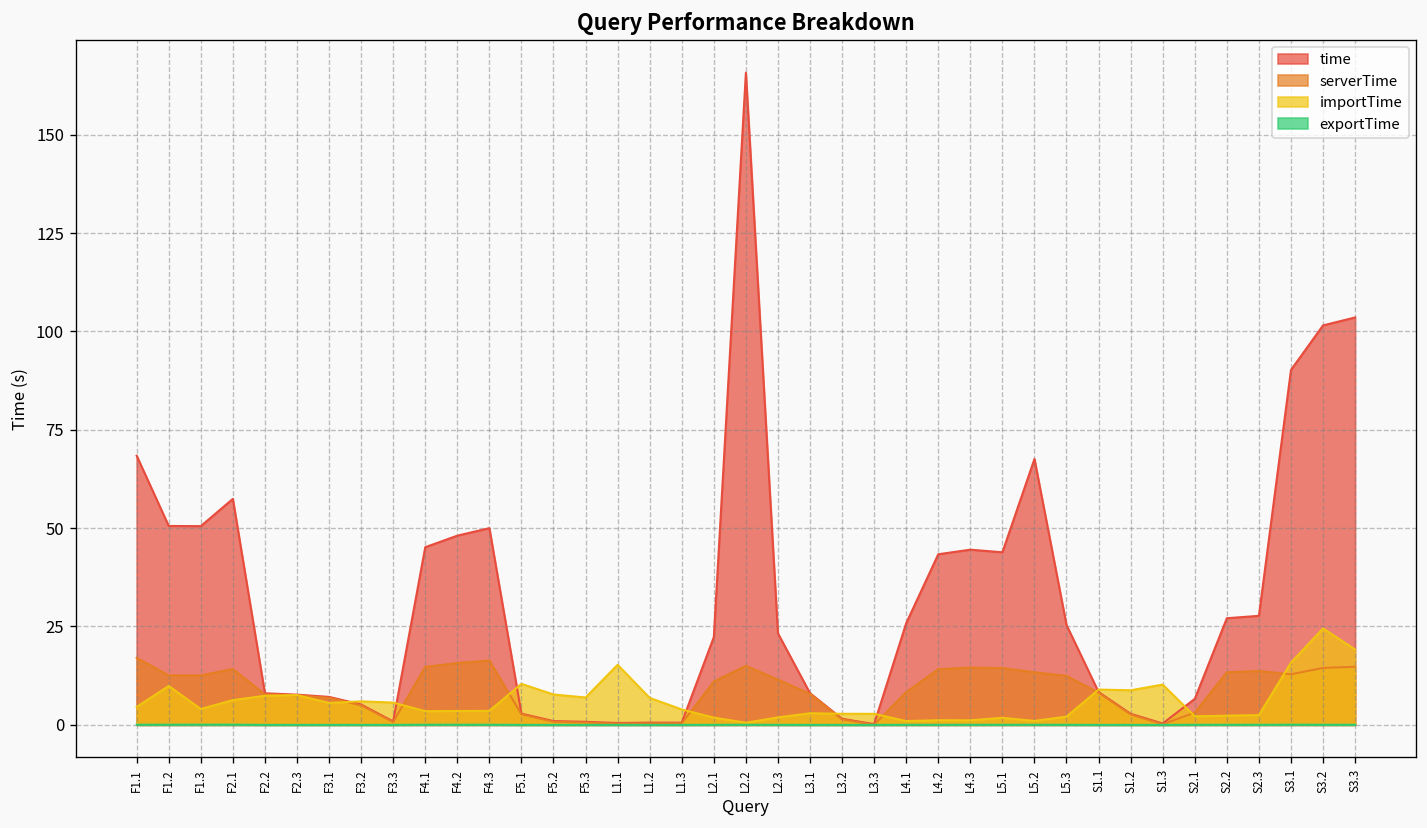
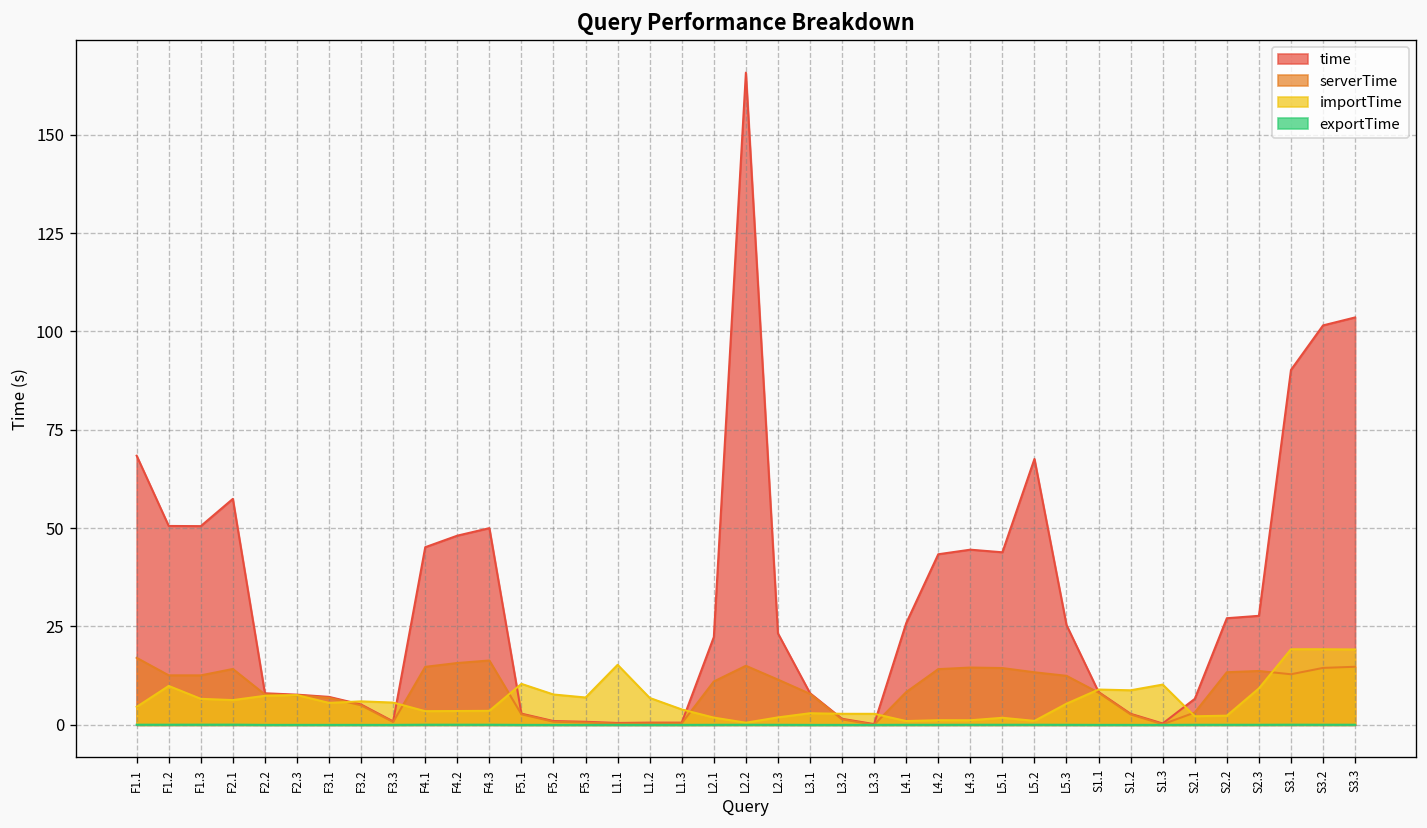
  {
    "importTime": {
      "F1.1": 5,
      "F1.2": 10,
-     "F1.3": 4,
+     "F1.3": 7,
      "F2.1": 6,
      "F3.1": 6,
      "F3.2": 6,
      "F3.3": 6,
      "F4.1": 3,
      "F4.2": 4,
      "F4.3": 4,
      "F5.1": 10,
      "F5.2": 8,
      "F5.3": 7,
      "L1.1": 15,
      "L1.2": 7,
      "L1.3": 4,
      "L2.1": 2,
      "L2.3": 2,
      "L3.1": 3,
      "L3.2": 3,
      "L3.3": 3,
      "L4.1": 1,
      "L4.2": 1,
      "L4.3": 1,
      "L5.1": 2,
      "L5.2": 1,
-     "L5.3": 2,
+     "L5.3": 5,
      "S1.2": 9,
      "S1.3": 10,
      "S2.1": 2,
      "S2.2": 2,
-     "S2.3": 2,
-     "S3.1": 16,
-     "S3.2": 25,
+     "S2.3": 9,
+     "S3.1": 19,
+     "S3.2": 19,
      "S3.3": 19
    },
    "exportTime": {
      "F1.1": 0,
      "F1.2": 0,
      "F1.3": 0,
      "F2.1": 0,
      "F2.2": 0,
      "F2.3": 0,
      "F3.1": 0,
      "F3.2": 0,
      "F4.1": 0,
      "F4.2": 0,
      "F4.3": 0,
      "F5.1": 0,
      "F5.2": 0,
      "L2.1": 0,
      "L2.3": 0,
      "L3.1": 0,
      "L3.2": 0,
      "L4.1": 0,
      "L4.2": 0,
      "L4.3": 0,
      "L5.1": 0,
      "L5.2": 0,
      "L5.3": 0,
      "S1.1": 0,
      "S1.2": 0,
      "S2.1": 0,
      "S2.2": 0,
      "S2.3": 0,
      "S3.1": 0,
      "S3.2": 0,
      "S3.3": 0
    }
  }
